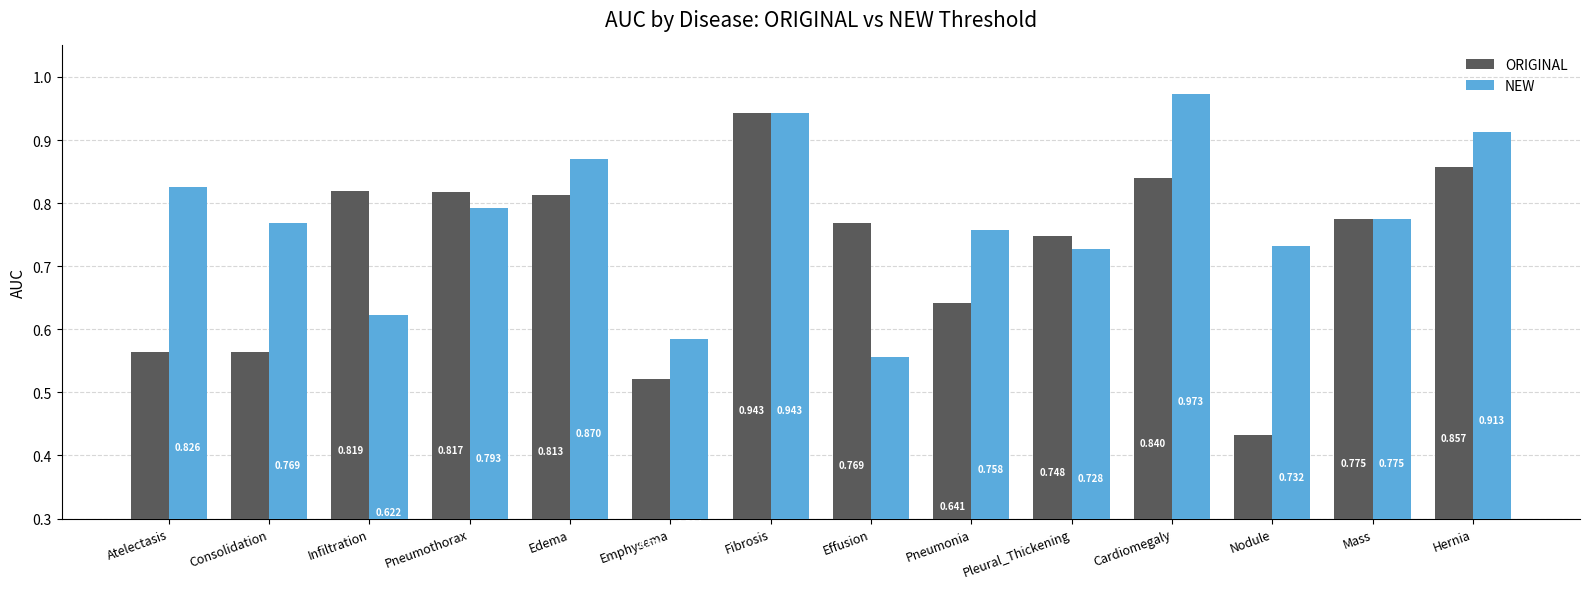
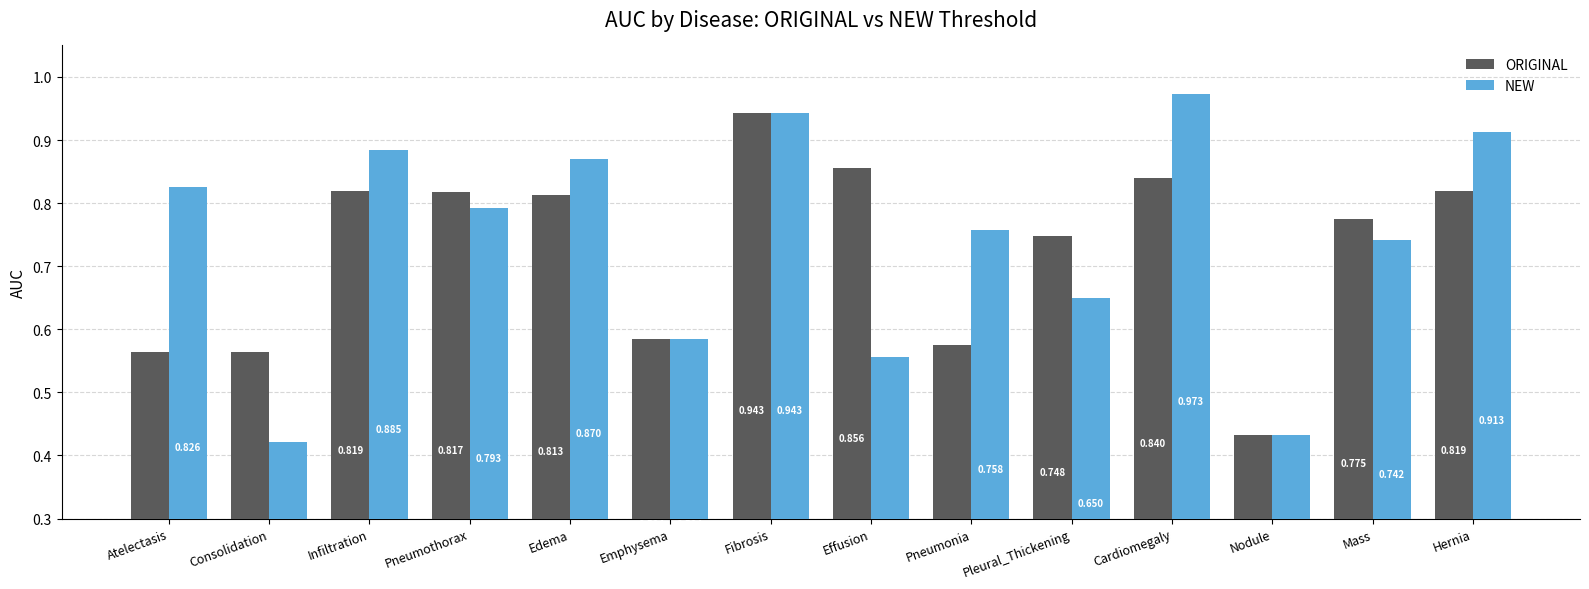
  {
    "ORIGINAL": {
      "Infiltration": 0.819,
      "Pneumothorax": 0.817,
      "Edema": 0.813,
-     "Emphysema": 0.52,
+     "Emphysema": 0.58,
      "Fibrosis": 0.943,
-     "Effusion": 0.769,
-     "Pneumonia": 0.64,
+     "Effusion": 0.856,
+     "Pneumonia": 0.58,
      "Pleural_Thickening": 0.748,
      "Cardiomegaly": 0.840,
      "Mass": 0.775,
-     "Hernia": 0.857
+     "Hernia": 0.819
    },
    "NEW": {
      "Atelectasis": 0.826,
-     "Consolidation": 0.77,
-     "Infiltration": 0.622,
+     "Consolidation": 0.42,
+     "Infiltration": 0.885,
      "Pneumothorax": 0.793,
      "Edema": 0.870,
      "Fibrosis": 0.943,
      "Pneumonia": 0.758,
-     "Pleural_Thickening": 0.728,
+     "Pleural_Thickening": 0.650,
      "Cardiomegaly": 0.973,
-     "Nodule": 0.73,
-     "Mass": 0.775,
+     "Nodule": 0.43,
+     "Mass": 0.742,
      "Hernia": 0.913
    }
  }
